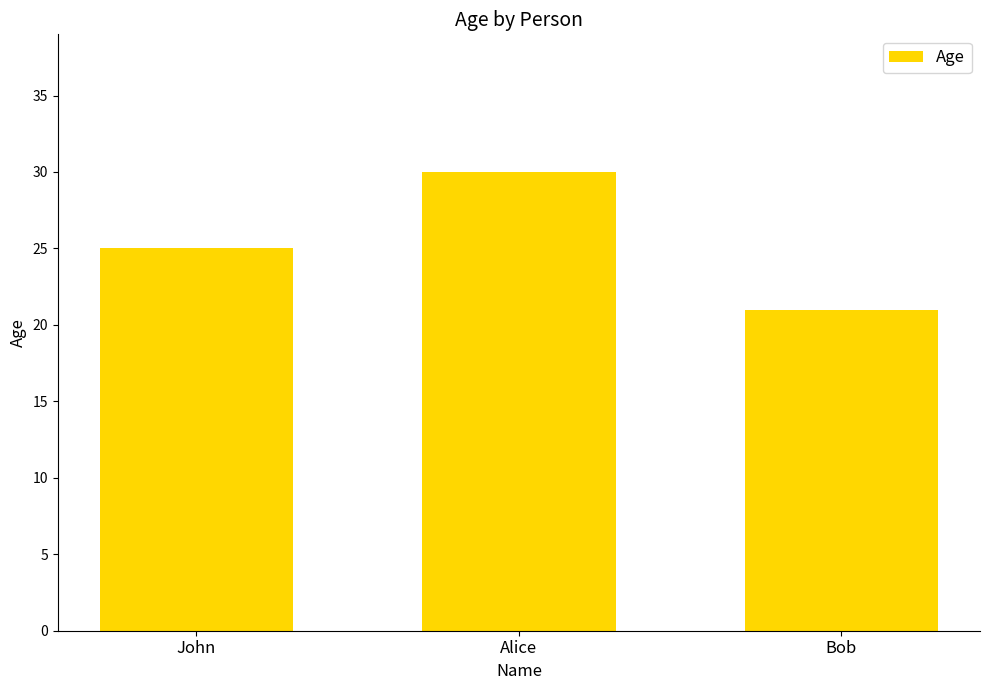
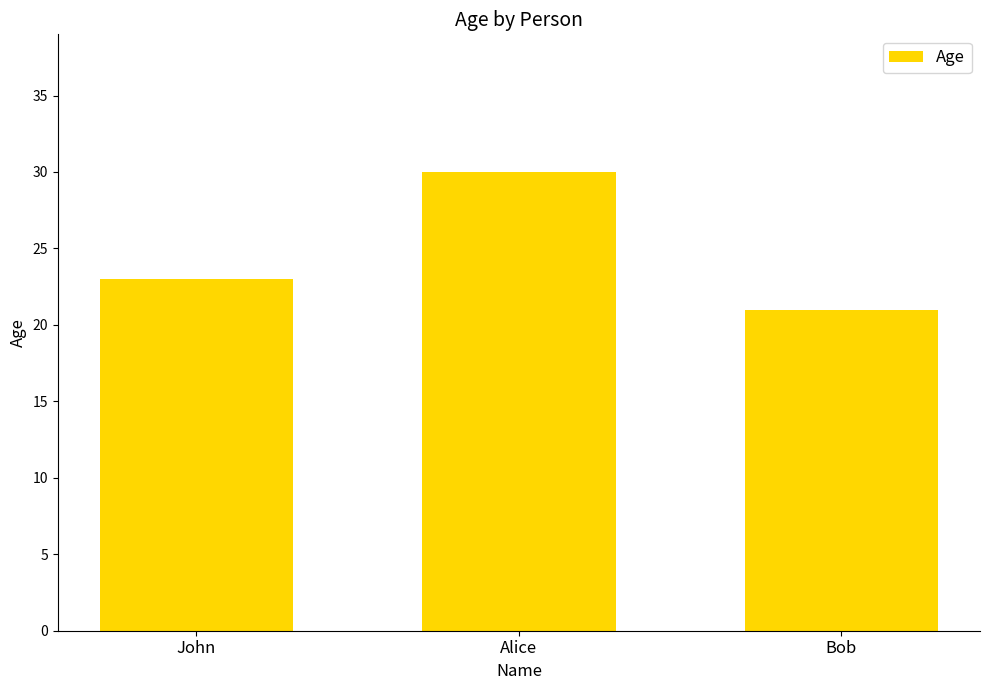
  {
-   "John": 25,
+   "John": 23,
    "Alice": 30,
    "Bob": 21
  }
